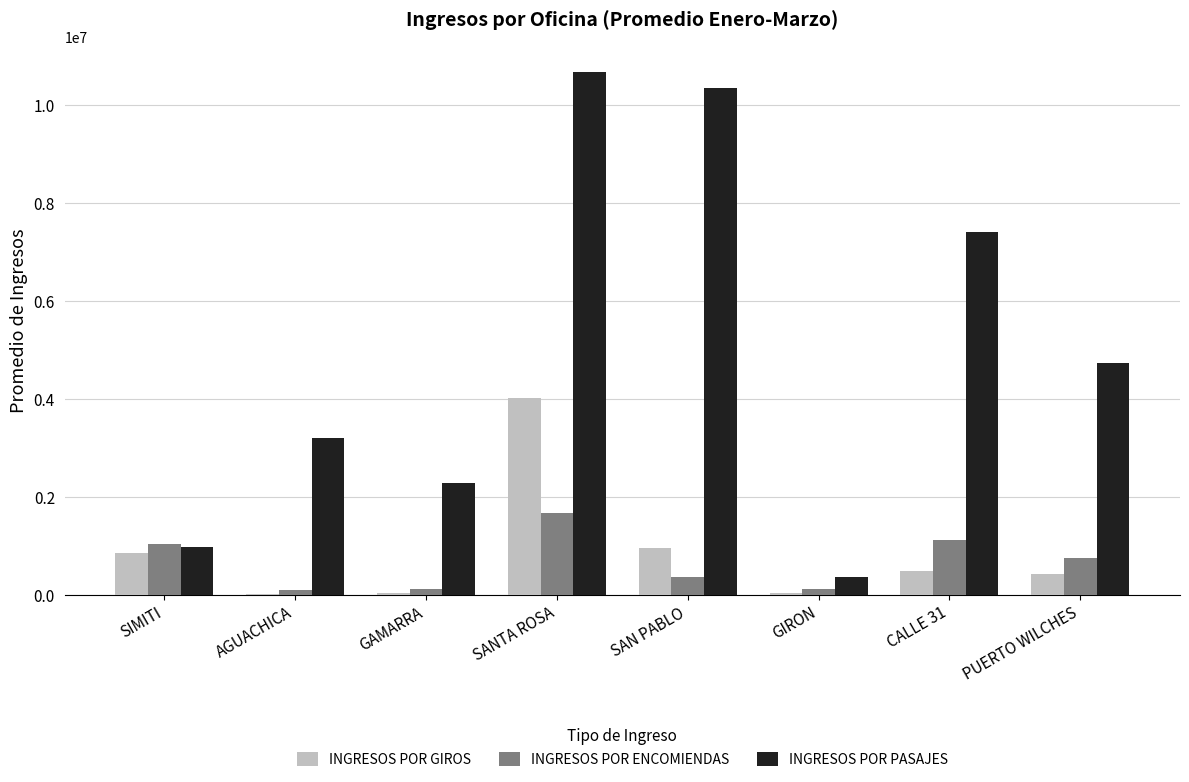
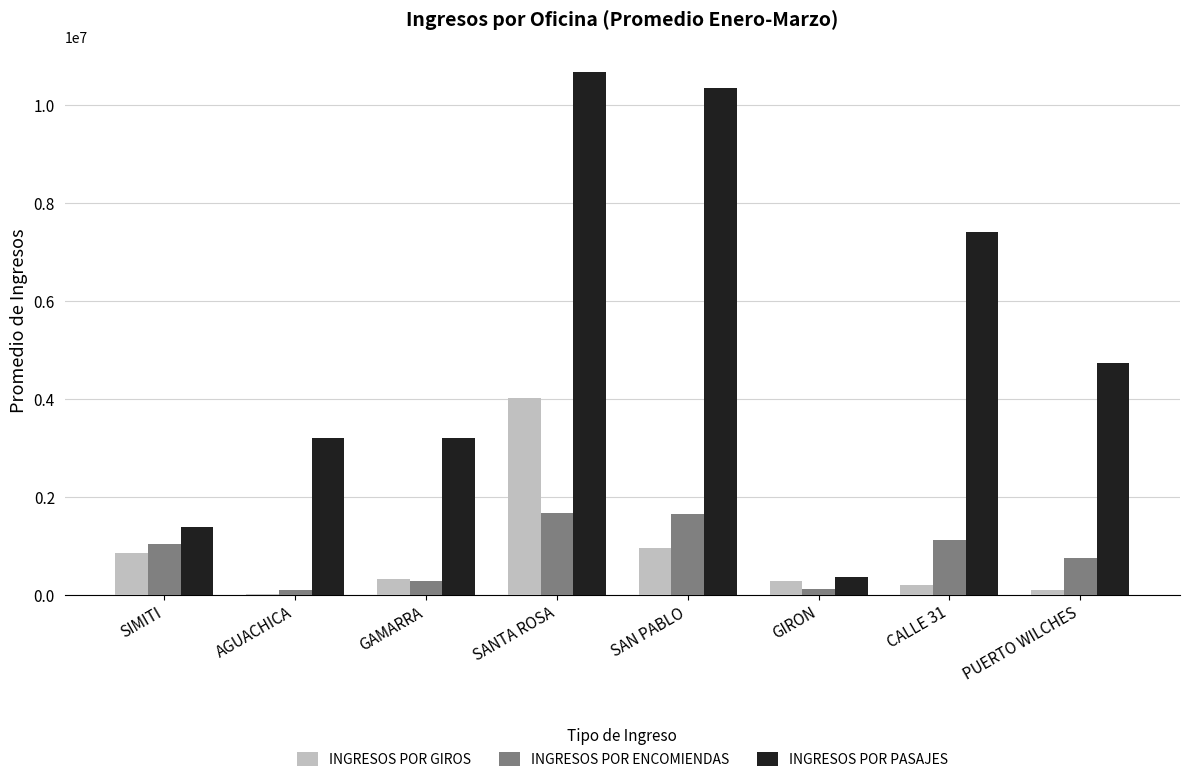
  {
    "INGRESOS POR GIROS": {
      "SIMITI": 800000,
-     "GAMARRA": 0,
+     "GAMARRA": 300000,
      "SANTA ROSA": 4000000,
      "SAN PABLO": 1000000,
-     "GIRON": 0,
-     "CALLE 31": 500000,
-     "PUERTO WILCHES": 400000
+     "GIRON": 300000,
+     "CALLE 31": 200000,
+     "PUERTO WILCHES": 100000
    },
    "INGRESOS POR ENCOMIENDAS": {
      "SIMITI": 1000000,
      "AGUACHICA": 100000,
-     "GAMARRA": 100000,
+     "GAMARRA": 300000,
      "SANTA ROSA": 1700000,
-     "SAN PABLO": 400000,
+     "SAN PABLO": 1600000,
      "GIRON": 100000,
      "CALLE 31": 1100000,
      "PUERTO WILCHES": 700000
    },
    "INGRESOS POR PASAJES": {
-     "SIMITI": 1000000,
+     "SIMITI": 1400000,
      "AGUACHICA": 3200000,
-     "GAMARRA": 2300000,
+     "GAMARRA": 3200000,
      "SANTA ROSA": 10700000,
      "SAN PABLO": 10300000,
      "GIRON": 400000,
      "CALLE 31": 7400000,
      "PUERTO WILCHES": 4700000
    }
  }
